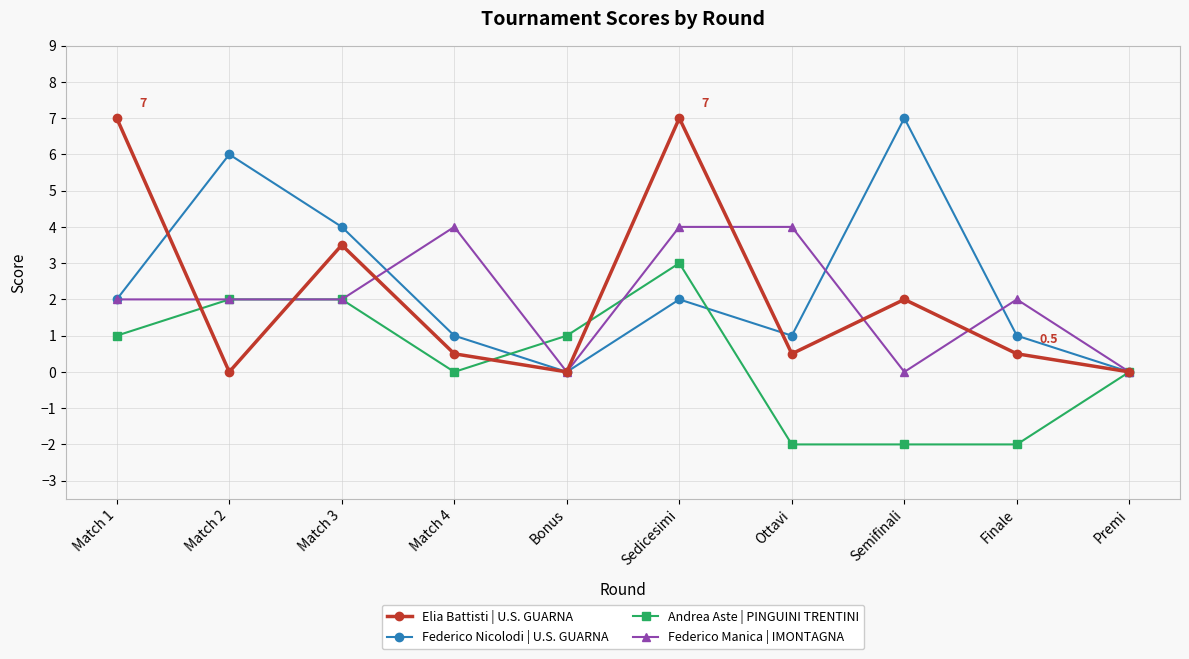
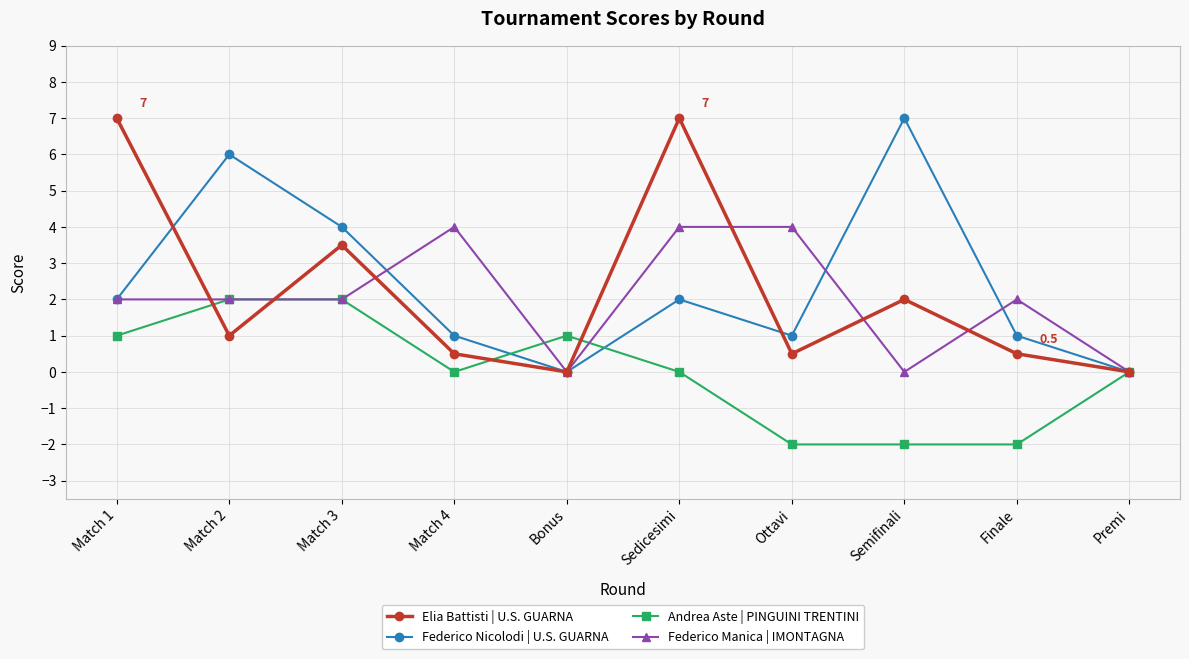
  {
    "Elia Battisti | U.S. GUARNA": {
-     "Match 2": 0,
+     "Match 2": 1,
      "Match 3": 3.5,
      "Match 4": 0.5,
      "Ottavi": 0.5,
      "Semifinali": 2
    },
    "Federico Nicolodi | U.S. GUARNA": {
      "Match 2": 6,
      "Match 3": 4,
      "Match 4": 1,
      "Sedicesimi": 2,
      "Ottavi": 1,
      "Semifinali": 7
    },
    "Andrea Aste | PINGUINI TRENTINI": {
      "Match 1": 1,
      "Match 4": 0,
      "Bonus": 1,
-     "Sedicesimi": 3,
+     "Sedicesimi": 0,
      "Ottavi": -2,
      "Semifinali": -2,
      "Finale": -2
    },
    "Federico Manica | IMONTAGNA": {
      "Match 4": 4,
      "Sedicesimi": 4,
      "Ottavi": 4,
      "Semifinali": 0,
      "Finale": 2
    }
  }
